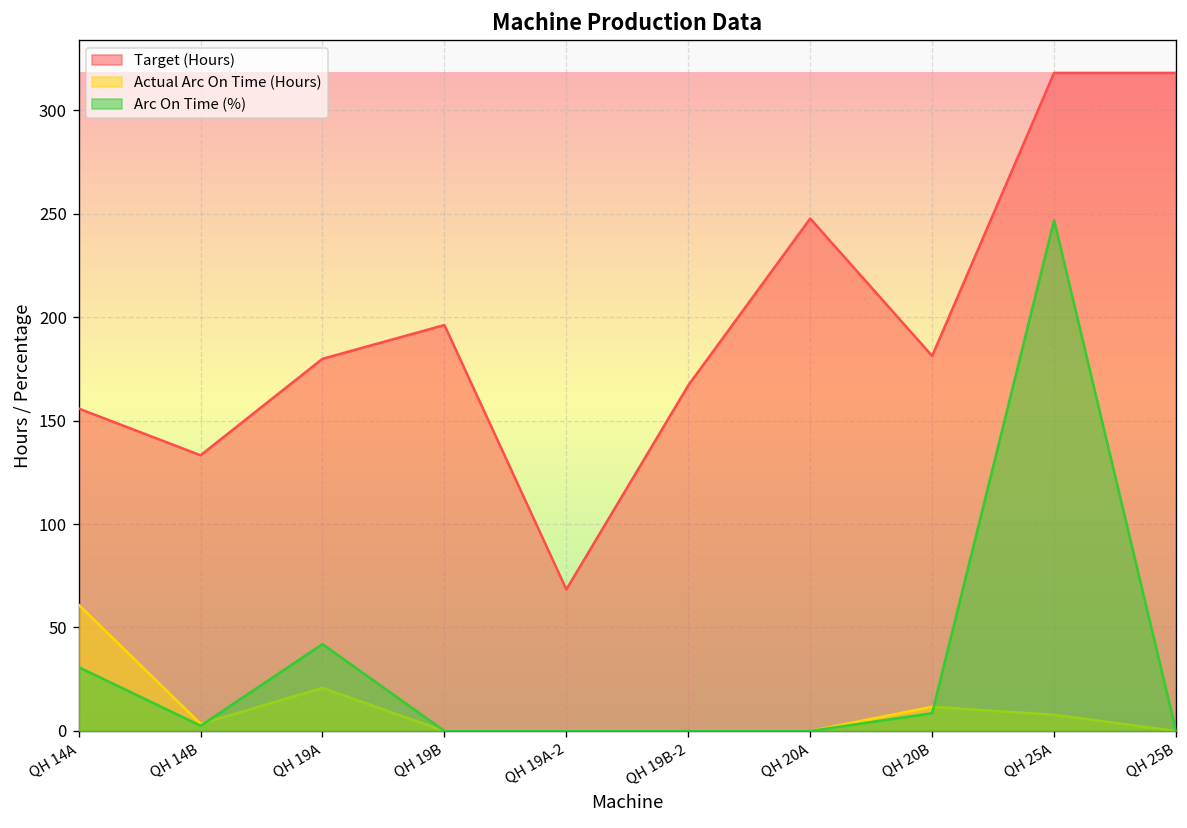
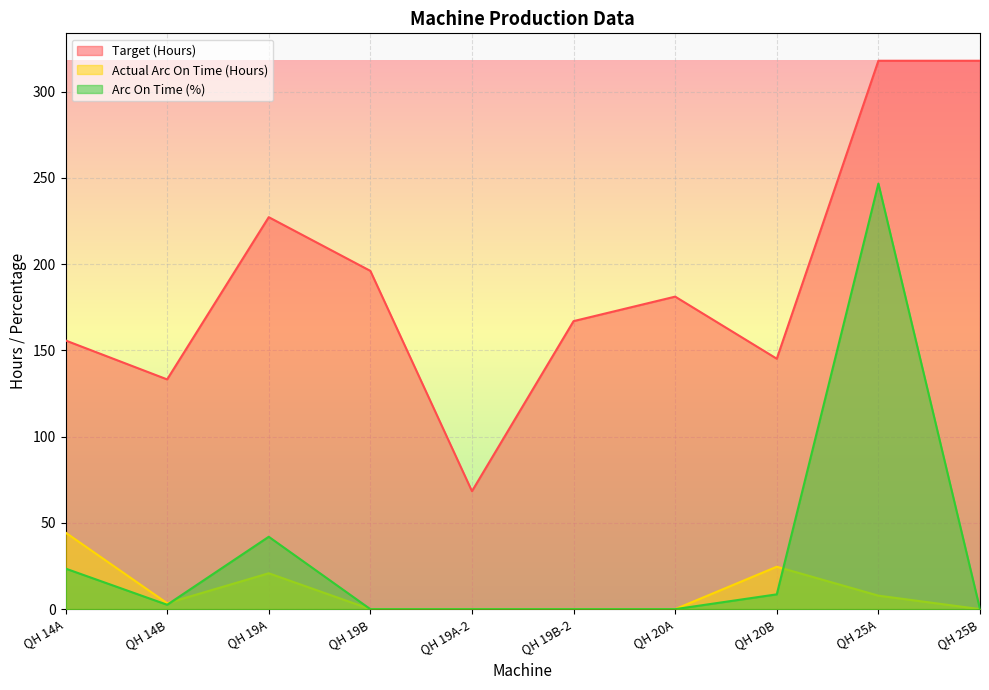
  {
    "Target (Hours)": {
      "QH 14A": 156,
      "QH 14B": 133,
-     "QH 19A": 180,
+     "QH 19A": 227,
      "QH 19B": 196,
      "QH 19A-2": 68,
      "QH 19B-2": 167,
-     "QH 20A": 248,
-     "QH 20B": 181,
+     "QH 20A": 181,
+     "QH 20B": 145,
      "QH 25A": 318,
      "QH 25B": 318
    },
    "Actual Arc On Time (Hours)": {
-     "QH 14A": 61,
+     "QH 14A": 44,
      "QH 19A": 21,
-     "QH 20B": 12,
+     "QH 20B": 25,
      "QH 25A": 8
    },
    "Arc On Time (%)": {
-     "QH 14A": 31,
+     "QH 14A": 24,
      "QH 19A": 42,
      "QH 20B": 9,
      "QH 25A": 247
    }
  }
